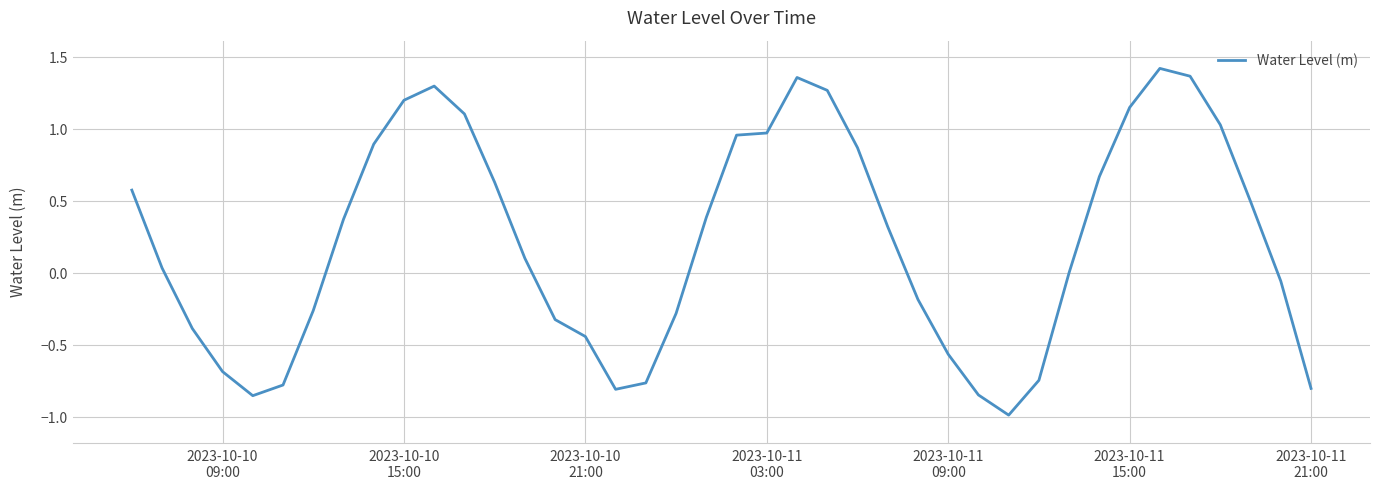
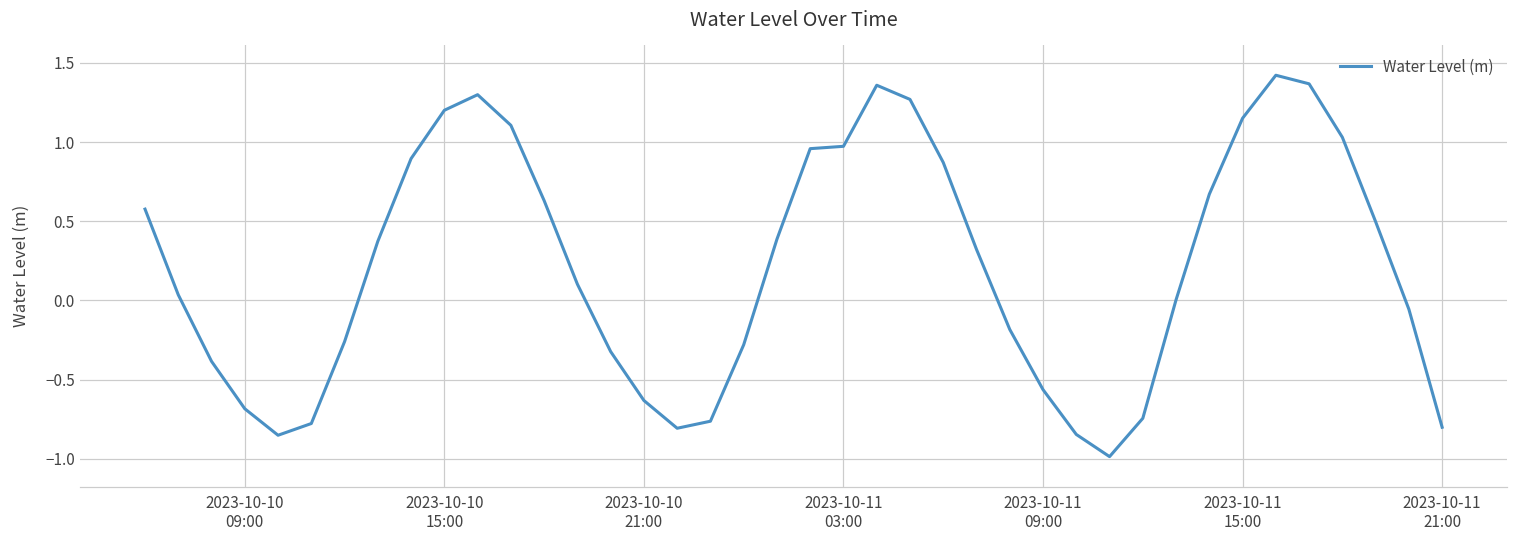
  {
    "2023-10-10 09:00": -0.68,
    "2023-10-10 15:00": 1.20,
-   "2023-10-10 21:00": -0.44,
+   "2023-10-10 21:00": -0.63,
    "2023-10-11 03:00": 0.97,
    "2023-10-11 09:00": -0.56,
    "2023-10-11 15:00": 1.15,
    "2023-10-11 21:00": -0.80
  }
